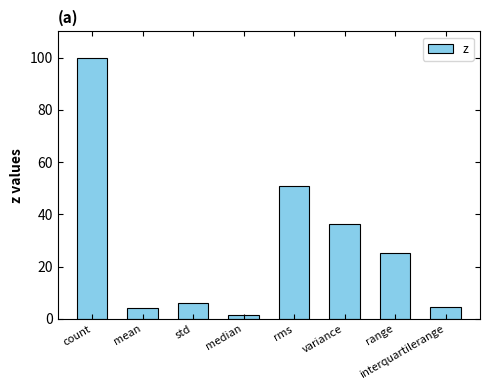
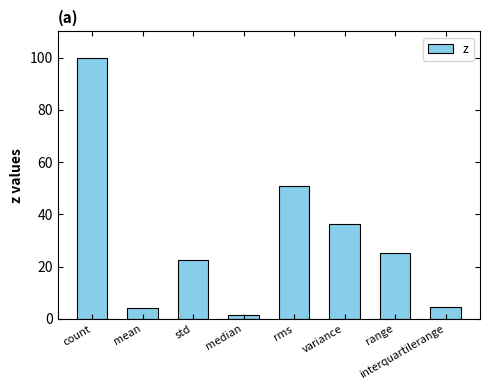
  {
    "count": 100,
    "mean": 4,
-   "std": 6,
+   "std": 23,
    "median": 2,
    "rms": 51,
    "variance": 36,
    "range": 25,
    "interquartilerange": 5
  }
